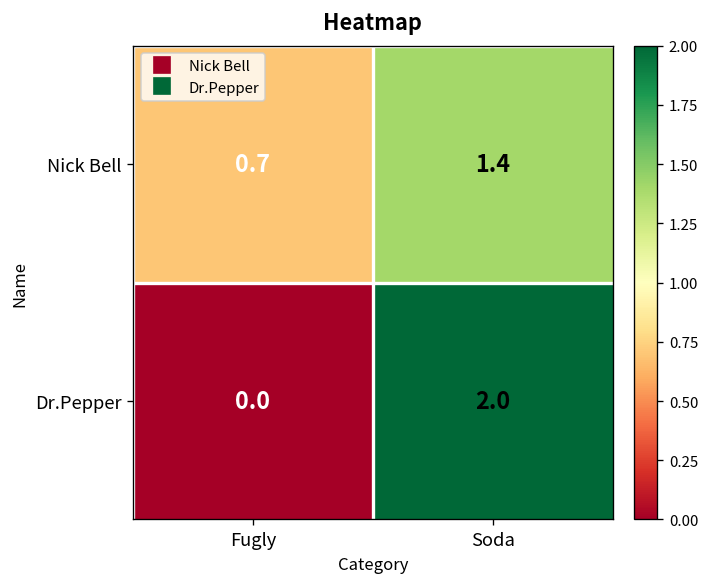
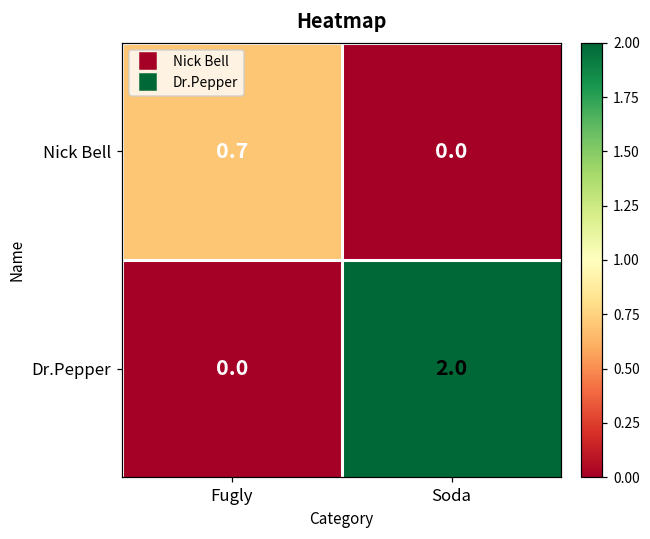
  {
    "Nick Bell": {
      "Fugly": 0.7,
-     "Soda": 1.4
+     "Soda": 0.0
    },
    "Dr.Pepper": {
      "Fugly": 0.0,
      "Soda": 2.0
    }
  }
